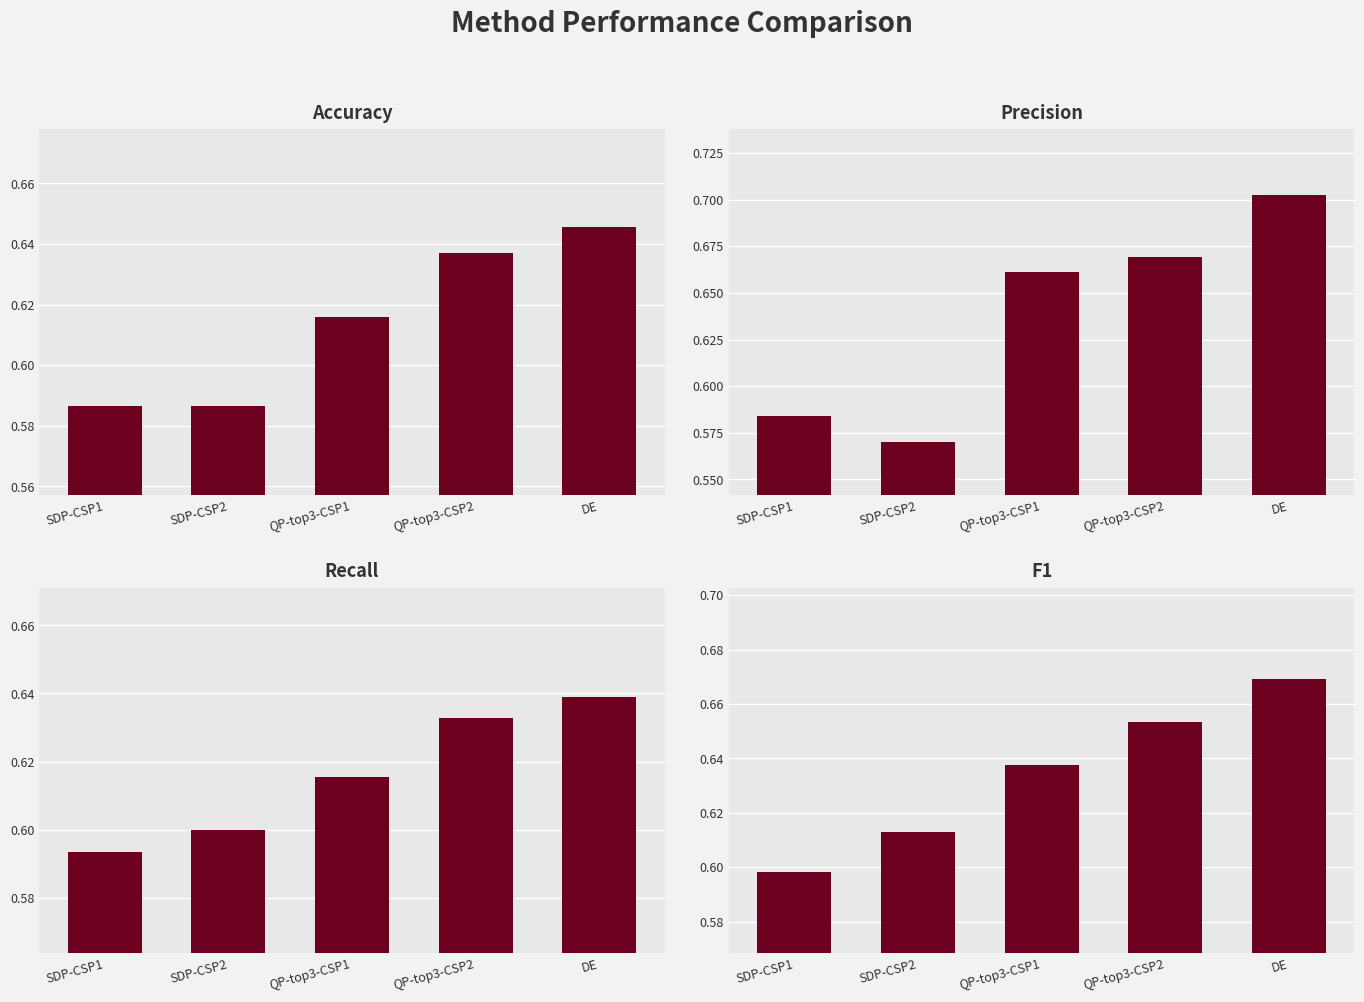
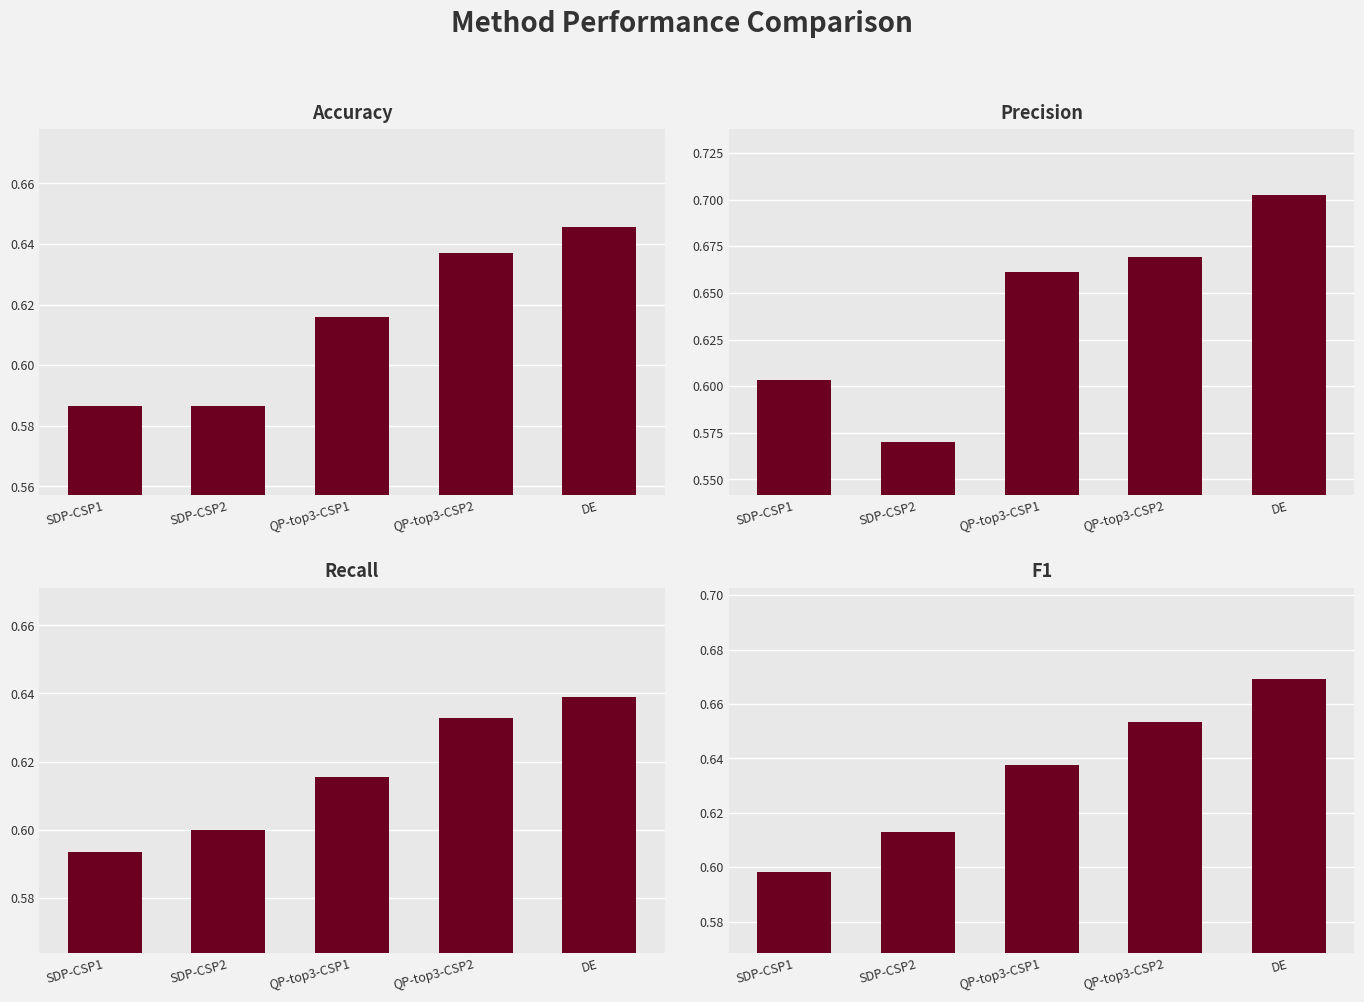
  {
    "Accuracy": {
      "SDP-CSP1": 0.586,
      "SDP-CSP2": 0.586,
      "QP-top3-CSP1": 0.616,
      "QP-top3-CSP2": 0.637,
      "DE": 0.646
    },
    "Precision": {
-     "SDP-CSP1": 0.584,
+     "SDP-CSP1": 0.603,
      "SDP-CSP2": 0.570,
      "QP-top3-CSP1": 0.661,
      "QP-top3-CSP2": 0.669,
      "DE": 0.702
    },
    "Recall": {
      "SDP-CSP1": 0.593,
      "SDP-CSP2": 0.600,
      "QP-top3-CSP1": 0.615,
      "QP-top3-CSP2": 0.633,
      "DE": 0.639
    },
    "F1": {
      "SDP-CSP1": 0.598,
      "SDP-CSP2": 0.613,
      "QP-top3-CSP1": 0.637,
      "QP-top3-CSP2": 0.653,
      "DE": 0.669
    }
  }
